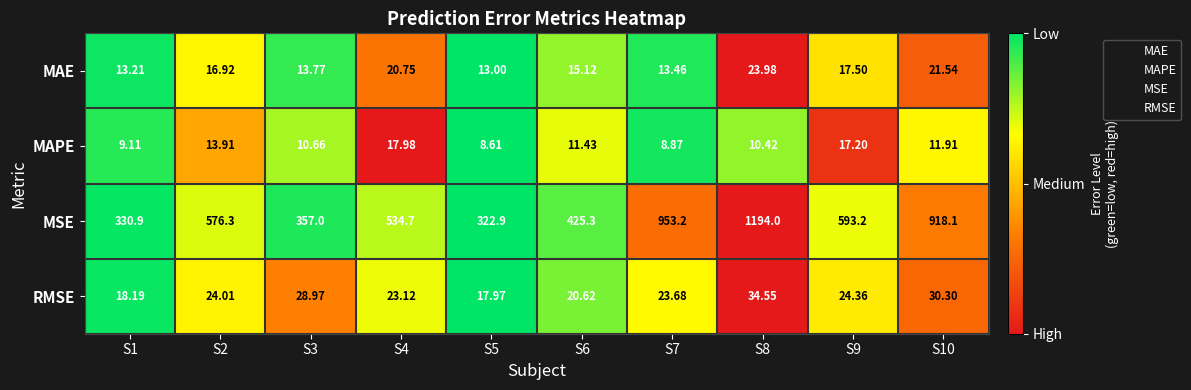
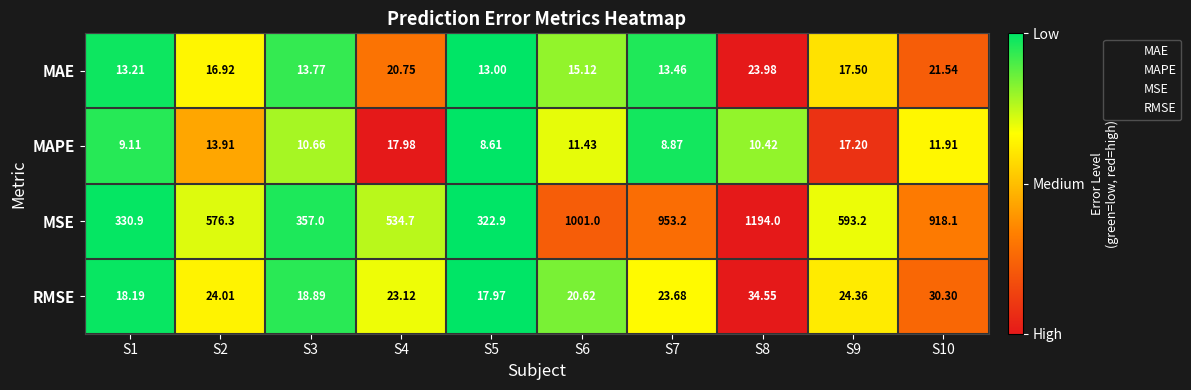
  {
    "MAE": {
      "S1": 13.21,
      "S2": 16.92,
      "S3": 13.77,
      "S4": 20.75,
      "S5": 13.00,
      "S6": 15.12,
      "S7": 13.46,
      "S8": 23.98,
      "S9": 17.50,
      "S10": 21.54
    },
    "MAPE": {
      "S1": 9.11,
      "S2": 13.91,
      "S3": 10.66,
      "S4": 17.98,
      "S5": 8.61,
      "S6": 11.43,
      "S7": 8.87,
      "S8": 10.42,
      "S9": 17.20,
      "S10": 11.91
    },
    "MSE": {
      "S1": 330.9,
      "S2": 576.3,
      "S3": 357.0,
      "S4": 534.7,
      "S5": 322.9,
-     "S6": 425.3,
+     "S6": 1001.0,
      "S7": 953.2,
      "S8": 1194.0,
      "S9": 593.2,
      "S10": 918.1
    },
    "RMSE": {
      "S1": 18.19,
      "S2": 24.01,
-     "S3": 28.97,
+     "S3": 18.89,
      "S4": 23.12,
      "S5": 17.97,
      "S6": 20.62,
      "S7": 23.68,
      "S8": 34.55,
      "S9": 24.36,
      "S10": 30.30
    }
  }
